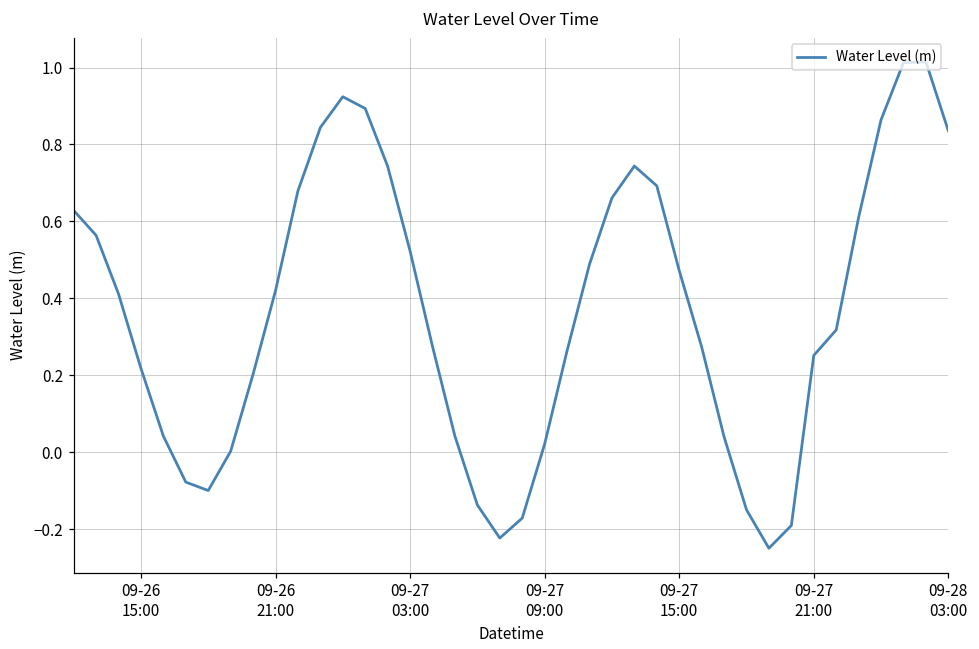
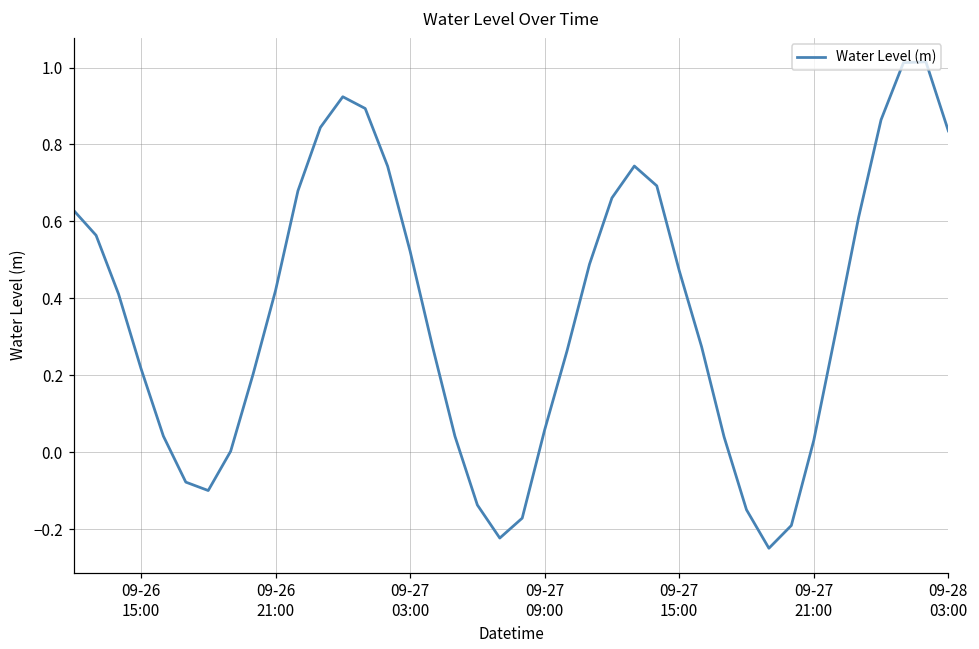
  {
    "09-26 15:00": 0.22,
    "09-26 21:00": 0.42,
    "09-27 03:00": 0.52,
-   "09-27 09:00": 0.02,
+   "09-27 09:00": 0.06,
    "09-27 15:00": 0.47,
-   "09-27 21:00": 0.25,
+   "09-27 21:00": 0.03,
    "09-28 03:00": 0.84
  }
